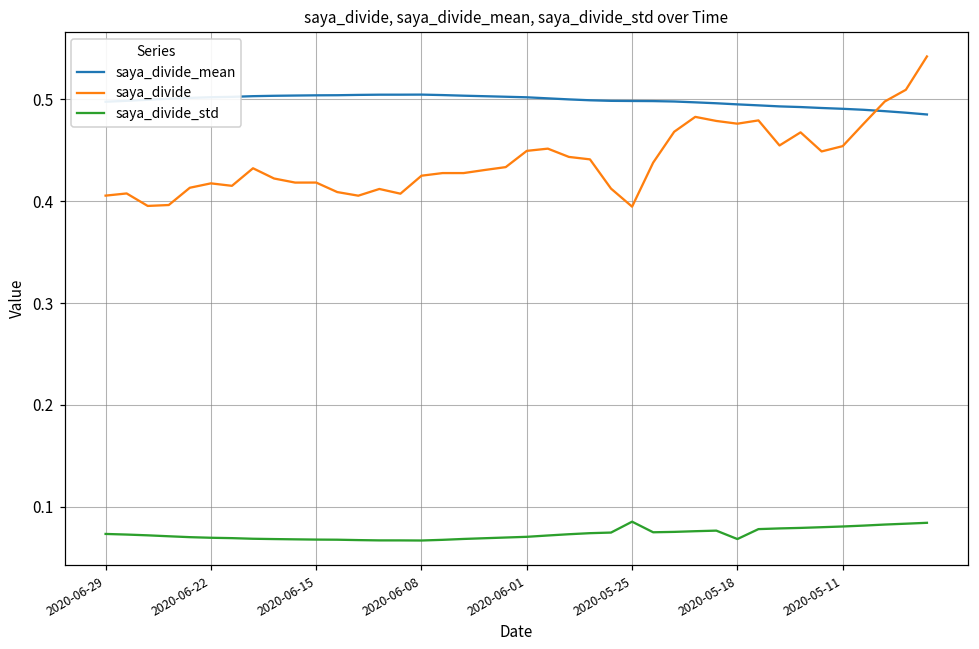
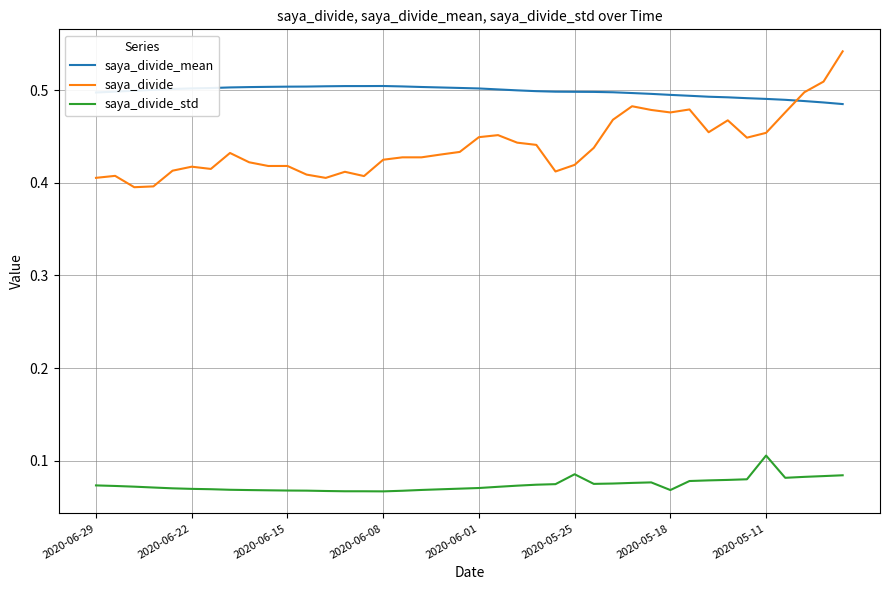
  {
    "saya_divide_mean": {
      "2020-06-15": 0.50,
      "2020-06-08": 0.50,
      "2020-06-01": 0.50,
      "2020-05-25": 0.50,
      "2020-05-18": 0.49,
      "2020-05-11": 0.49
    },
    "saya_divide": {
      "2020-06-29": 0.41,
      "2020-06-22": 0.42,
      "2020-06-15": 0.42,
      "2020-06-08": 0.42,
      "2020-06-01": 0.45,
-     "2020-05-25": 0.39,
+     "2020-05-25": 0.42,
      "2020-05-18": 0.48,
      "2020-05-11": 0.45
    },
    "saya_divide_std": {
      "2020-06-29": 0.07,
      "2020-06-22": 0.07,
      "2020-06-15": 0.07,
      "2020-06-08": 0.07,
      "2020-06-01": 0.07,
      "2020-05-25": 0.09,
      "2020-05-18": 0.07,
-     "2020-05-11": 0.08
+     "2020-05-11": 0.11
    }
  }
